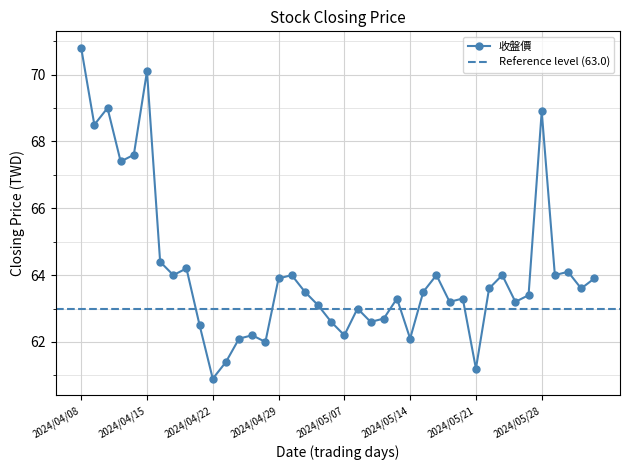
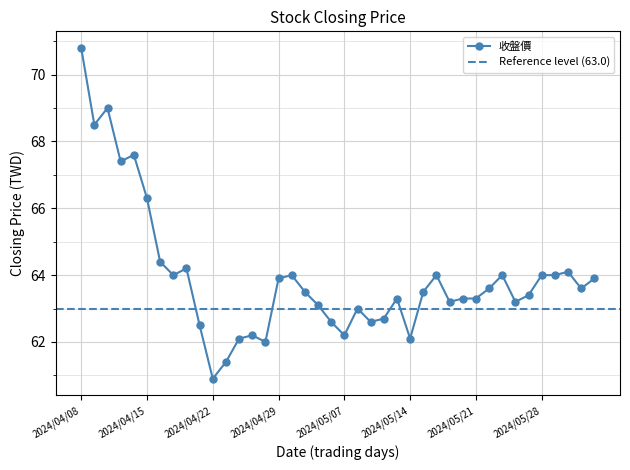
  {
    "2024/04/08": 70.8,
-   "2024/04/15": 70.1,
+   "2024/04/15": 66.3,
    "2024/04/22": 60.9,
    "2024/04/29": 63.9,
    "2024/05/07": 62.2,
    "2024/05/14": 62.1,
-   "2024/05/21": 61.2,
-   "2024/05/28": 68.9
+   "2024/05/21": 63.3,
+   "2024/05/28": 64.0
  }
